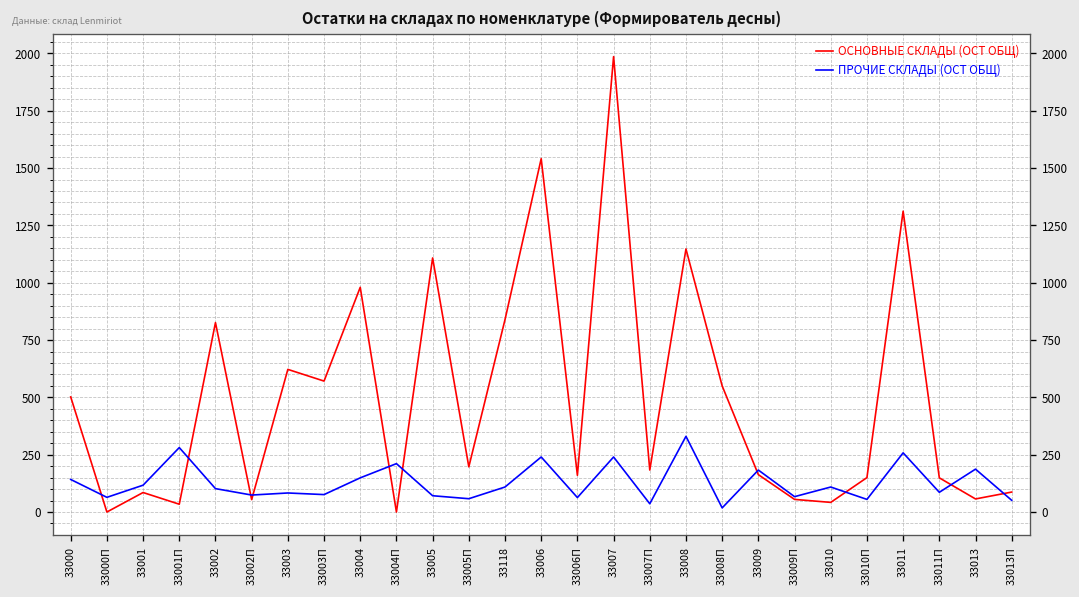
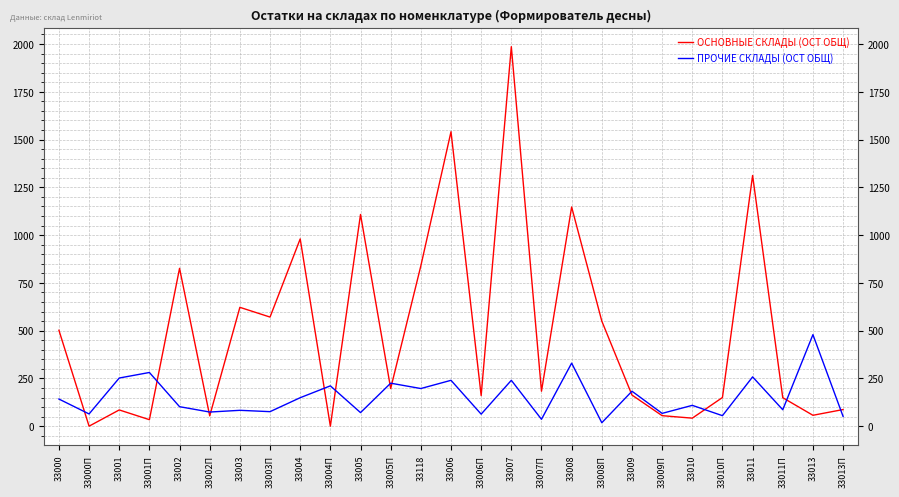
  {
    "ОСНОВНЫЕ СКЛАДЫ (ОСТ ОБЩ)": {
      "33000": 500,
      "33000П": 0,
      "33001": 90,
      "33001П": 30,
      "33002": 830,
      "33002П": 50,
      "33003": 620,
      "33003П": 570,
      "33004": 980,
      "33004П": 0,
      "33005": 1110,
      "33005П": 200,
      "33118": 840,
      "33006": 1540,
      "33006П": 160,
      "33007": 1990,
      "33007П": 180,
      "33008": 1150,
      "33008П": 550,
      "33009": 160,
      "33010": 40,
      "33010П": 150,
      "33011": 1310,
      "33011П": 150,
      "33013": 60,
      "33013П": 90
    },
    "ПРОЧИЕ СКЛАДЫ (ОСТ ОБЩ)": {
      "33000": 140,
      "33000П": 60,
-     "33001": 120,
+     "33001": 250,
      "33001П": 280,
      "33002": 100,
      "33002П": 70,
      "33003": 80,
      "33003П": 80,
      "33004": 150,
      "33004П": 210,
      "33005": 70,
-     "33005П": 60,
-     "33118": 110,
+     "33005П": 230,
+     "33118": 200,
      "33006": 240,
      "33006П": 60,
      "33007": 240,
      "33007П": 40,
      "33008": 330,
      "33008П": 20,
      "33009": 180,
      "33010": 110,
      "33010П": 60,
      "33011": 260,
      "33011П": 90,
-     "33013": 190,
+     "33013": 480,
      "33013П": 50
    }
  }
